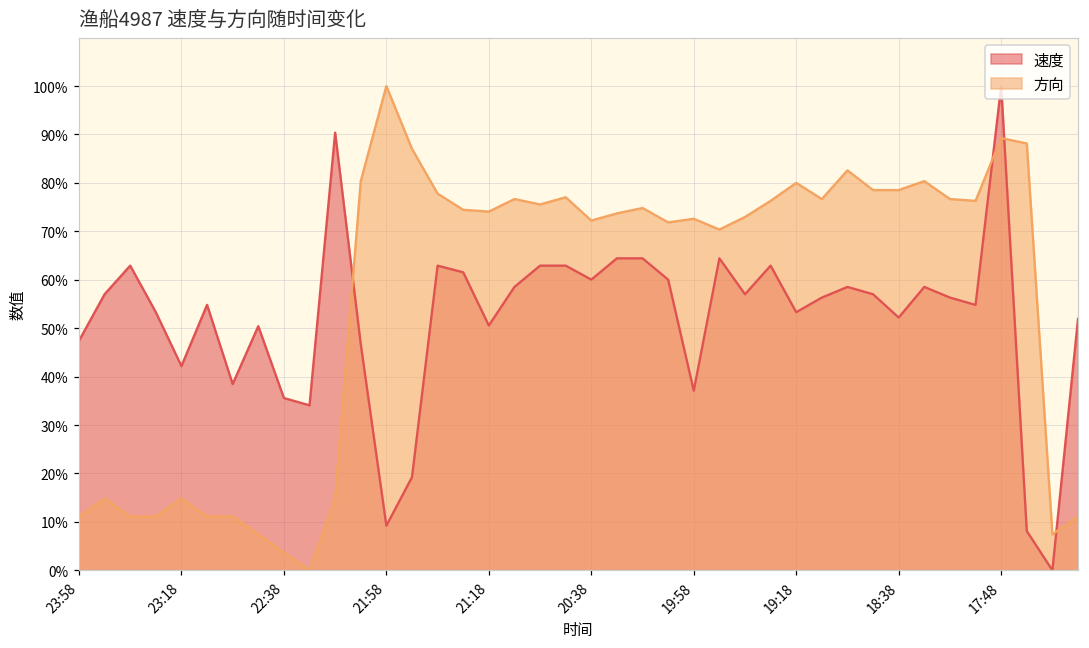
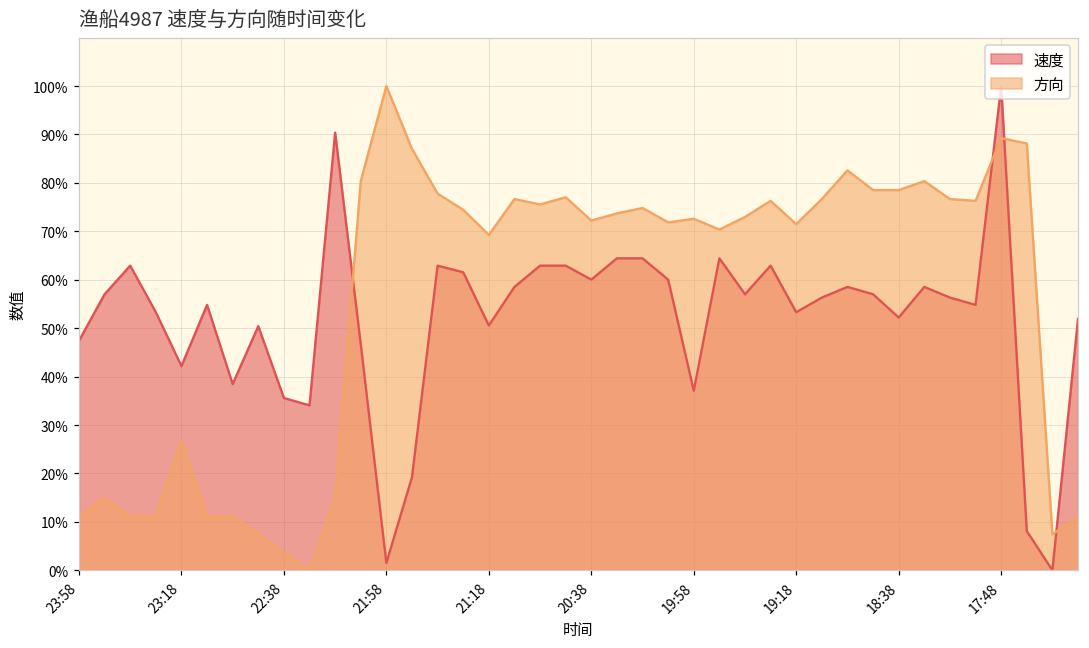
  {
    "速度": {
      "23:58": "47%",
      "23:18": "42%",
      "22:38": "36%",
-     "21:58": "9%",
+     "21:58": "2%",
      "21:18": "51%",
      "20:38": "60%",
      "19:58": "37%",
      "19:18": "53%",
      "18:38": "52%"
    },
    "方向": {
      "23:58": "11%",
-     "23:18": "15%",
+     "23:18": "27%",
      "22:38": "4%",
      "21:58": "100%",
-     "21:18": "74%",
+     "21:18": "69%",
      "20:38": "72%",
      "19:58": "73%",
-     "19:18": "80%",
+     "19:18": "71%",
      "18:38": "79%",
      "17:48": "89%"
    }
  }
